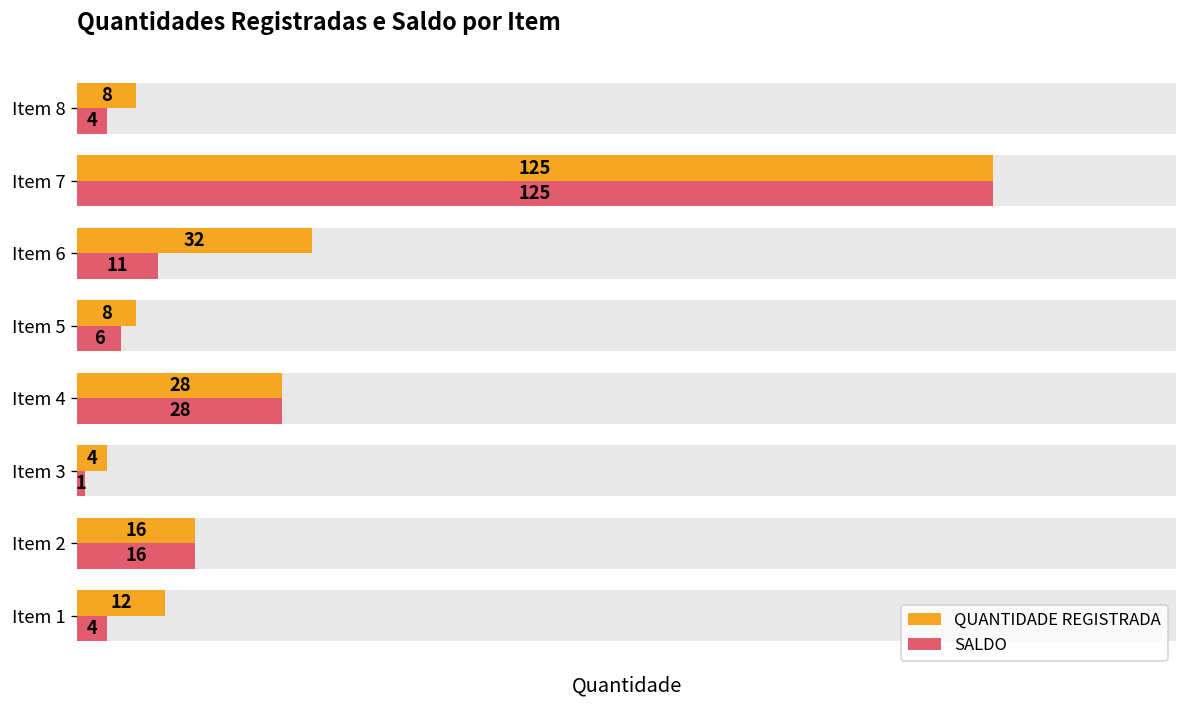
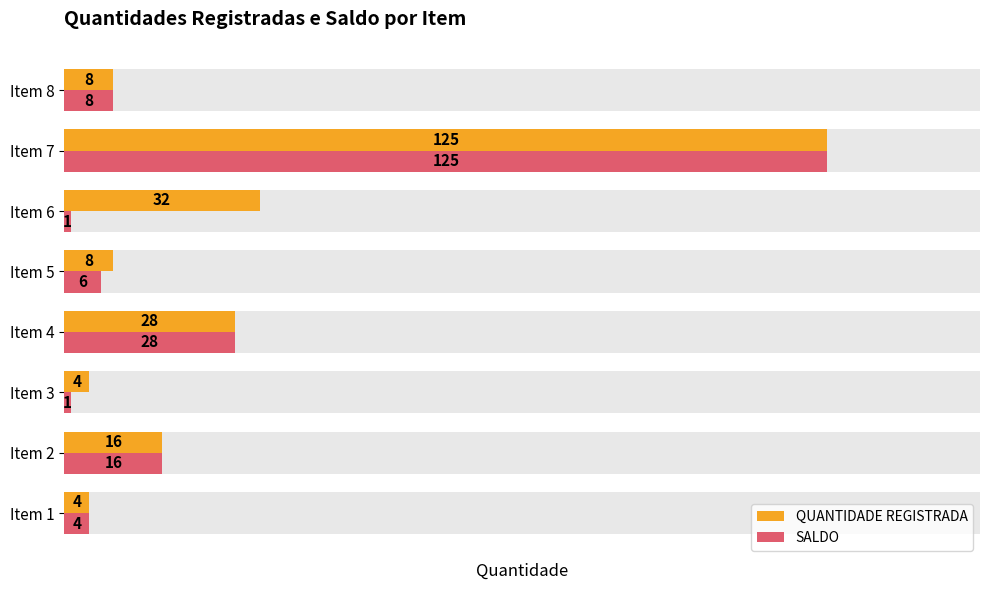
  {
    "QUANTIDADE REGISTRADA": {
-     "Item 1": 12
+     "Item 1": 4
    },
    "SALDO": {
-     "Item 8": 4,
-     "Item 6": 11
+     "Item 8": 8,
+     "Item 6": 1
    }
  }
